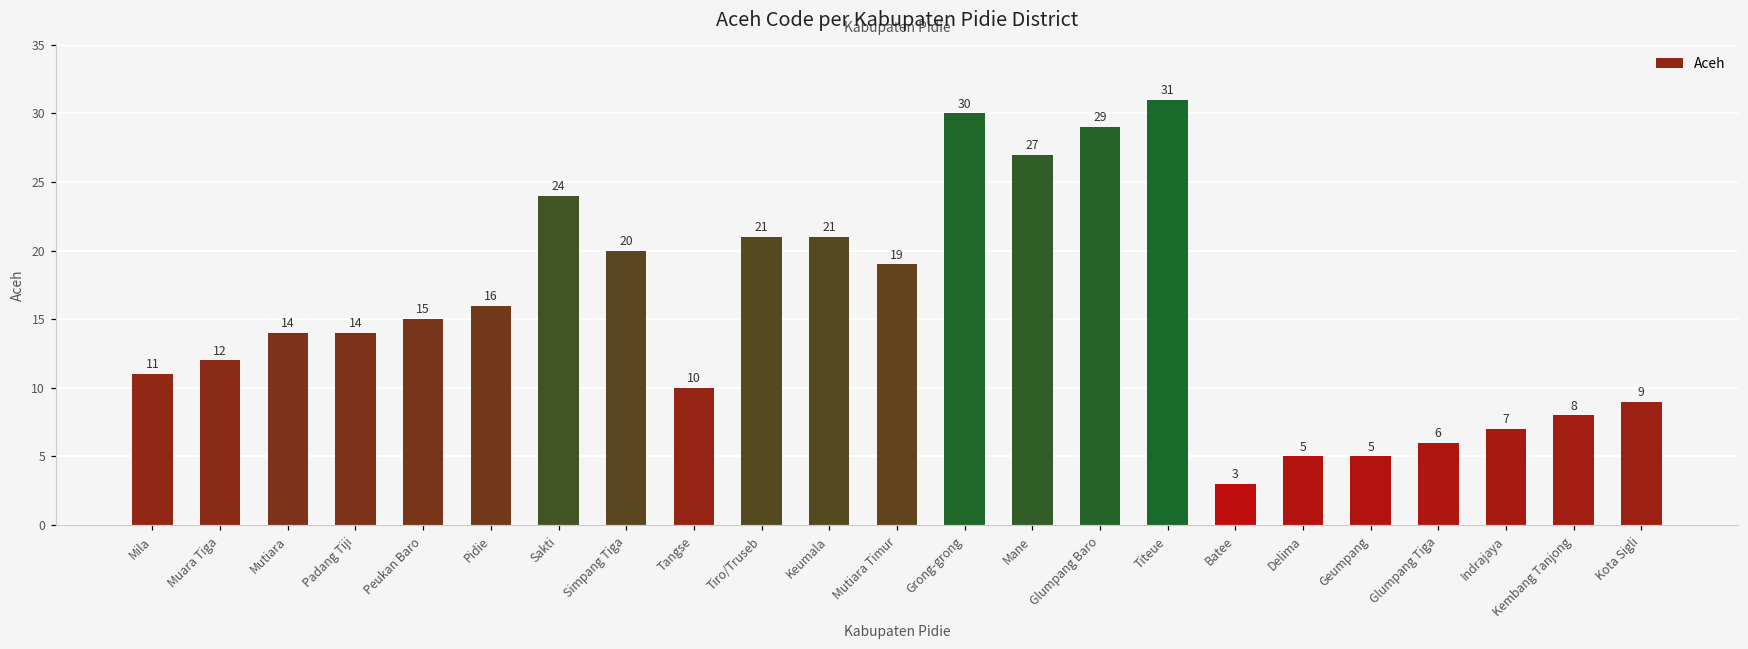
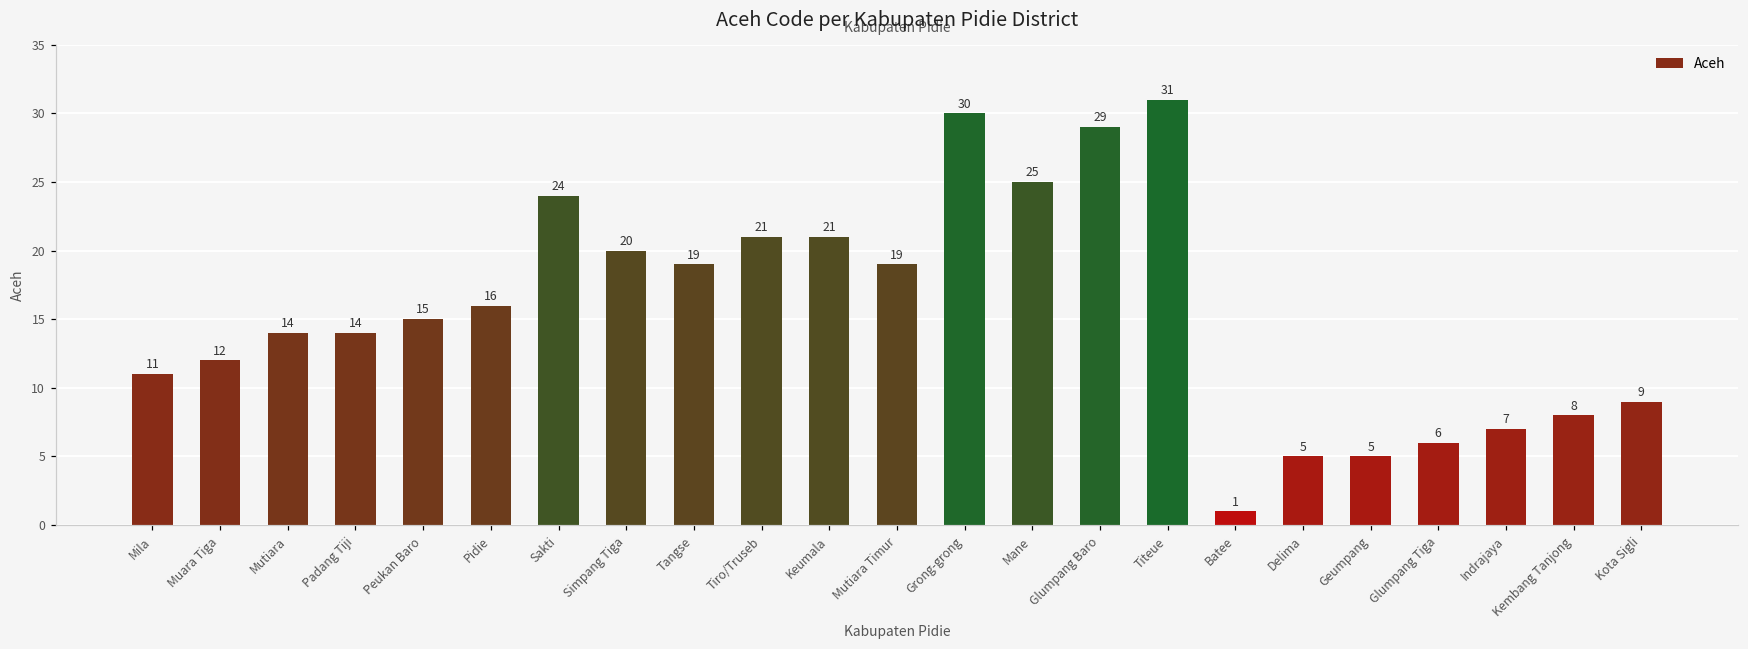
  {
    "Mila": 11,
    "Muara Tiga": 12,
    "Mutiara": 14,
    "Padang Tiji": 14,
    "Peukan Baro": 15,
    "Pidie": 16,
    "Sakti": 24,
    "Simpang Tiga": 20,
-   "Tangse": 10,
+   "Tangse": 19,
    "Tiro/Truseb": 21,
    "Keumala": 21,
    "Mutiara Timur": 19,
    "Grong-grong": 30,
-   "Mane": 27,
+   "Mane": 25,
    "Glumpang Baro": 29,
    "Titeue": 31,
-   "Batee": 3,
+   "Batee": 1,
    "Delima": 5,
    "Geumpang": 5,
    "Glumpang Tiga": 6,
    "Indrajaya": 7,
    "Kembang Tanjong": 8,
    "Kota Sigli": 9
  }
